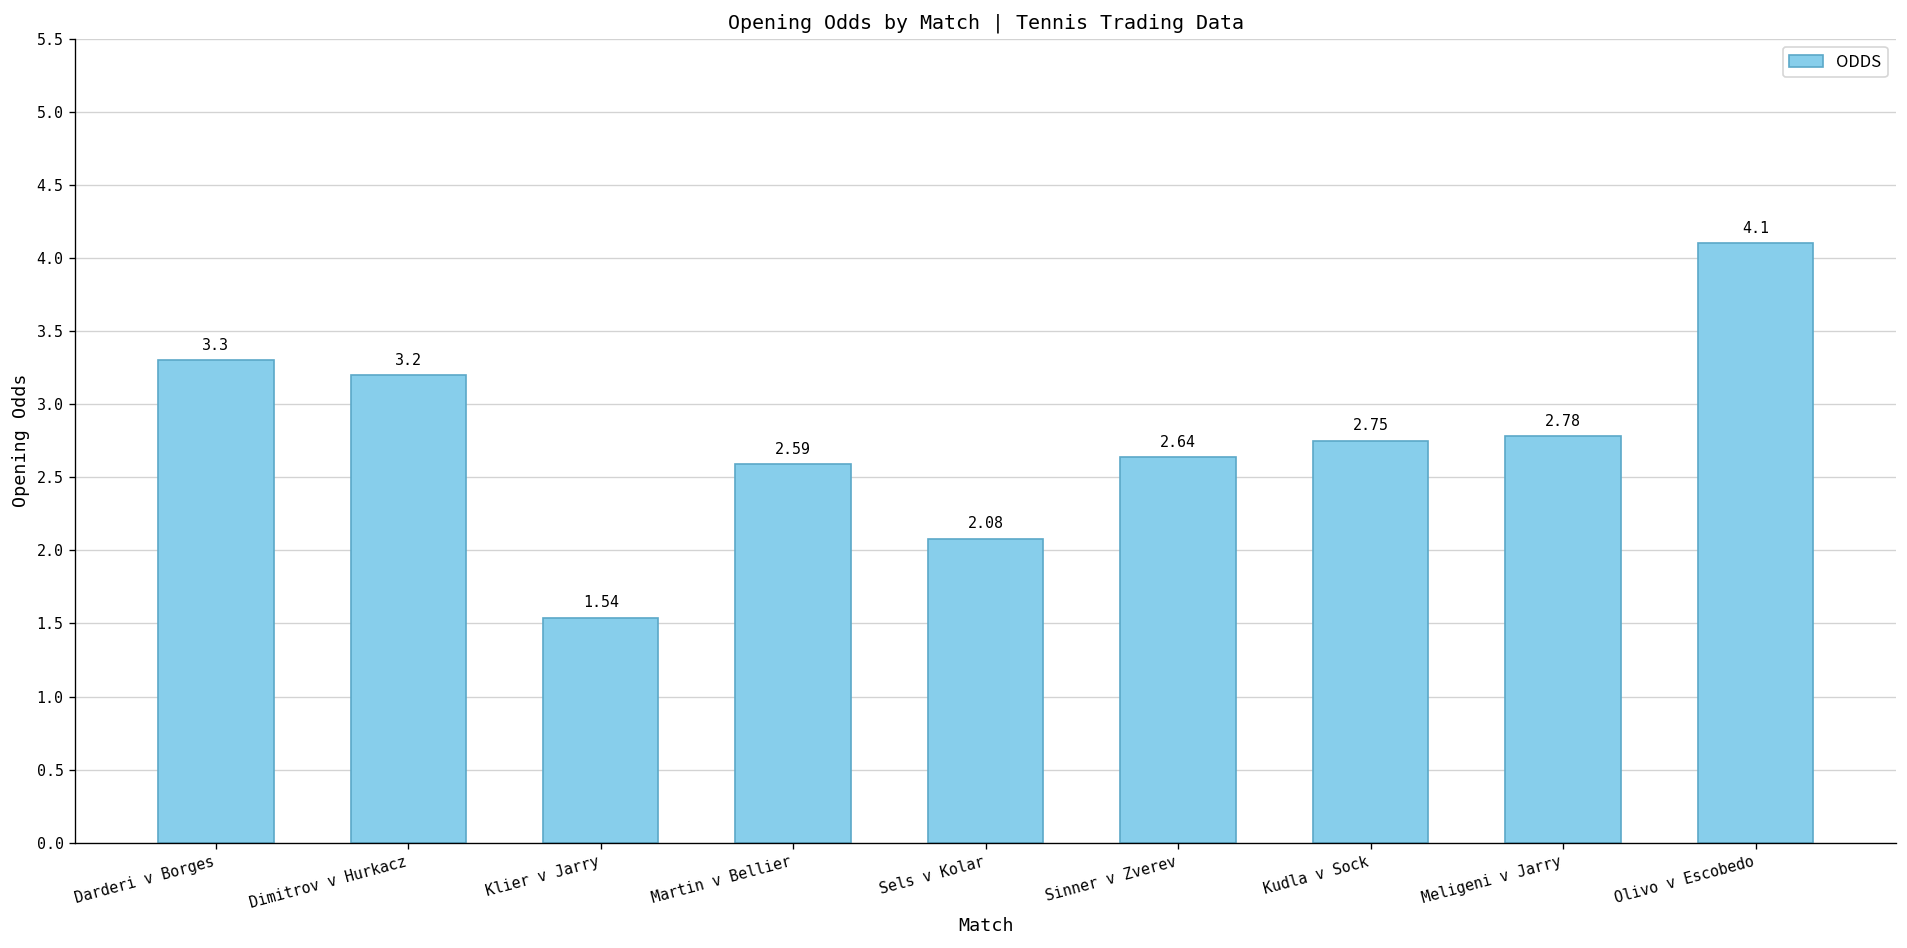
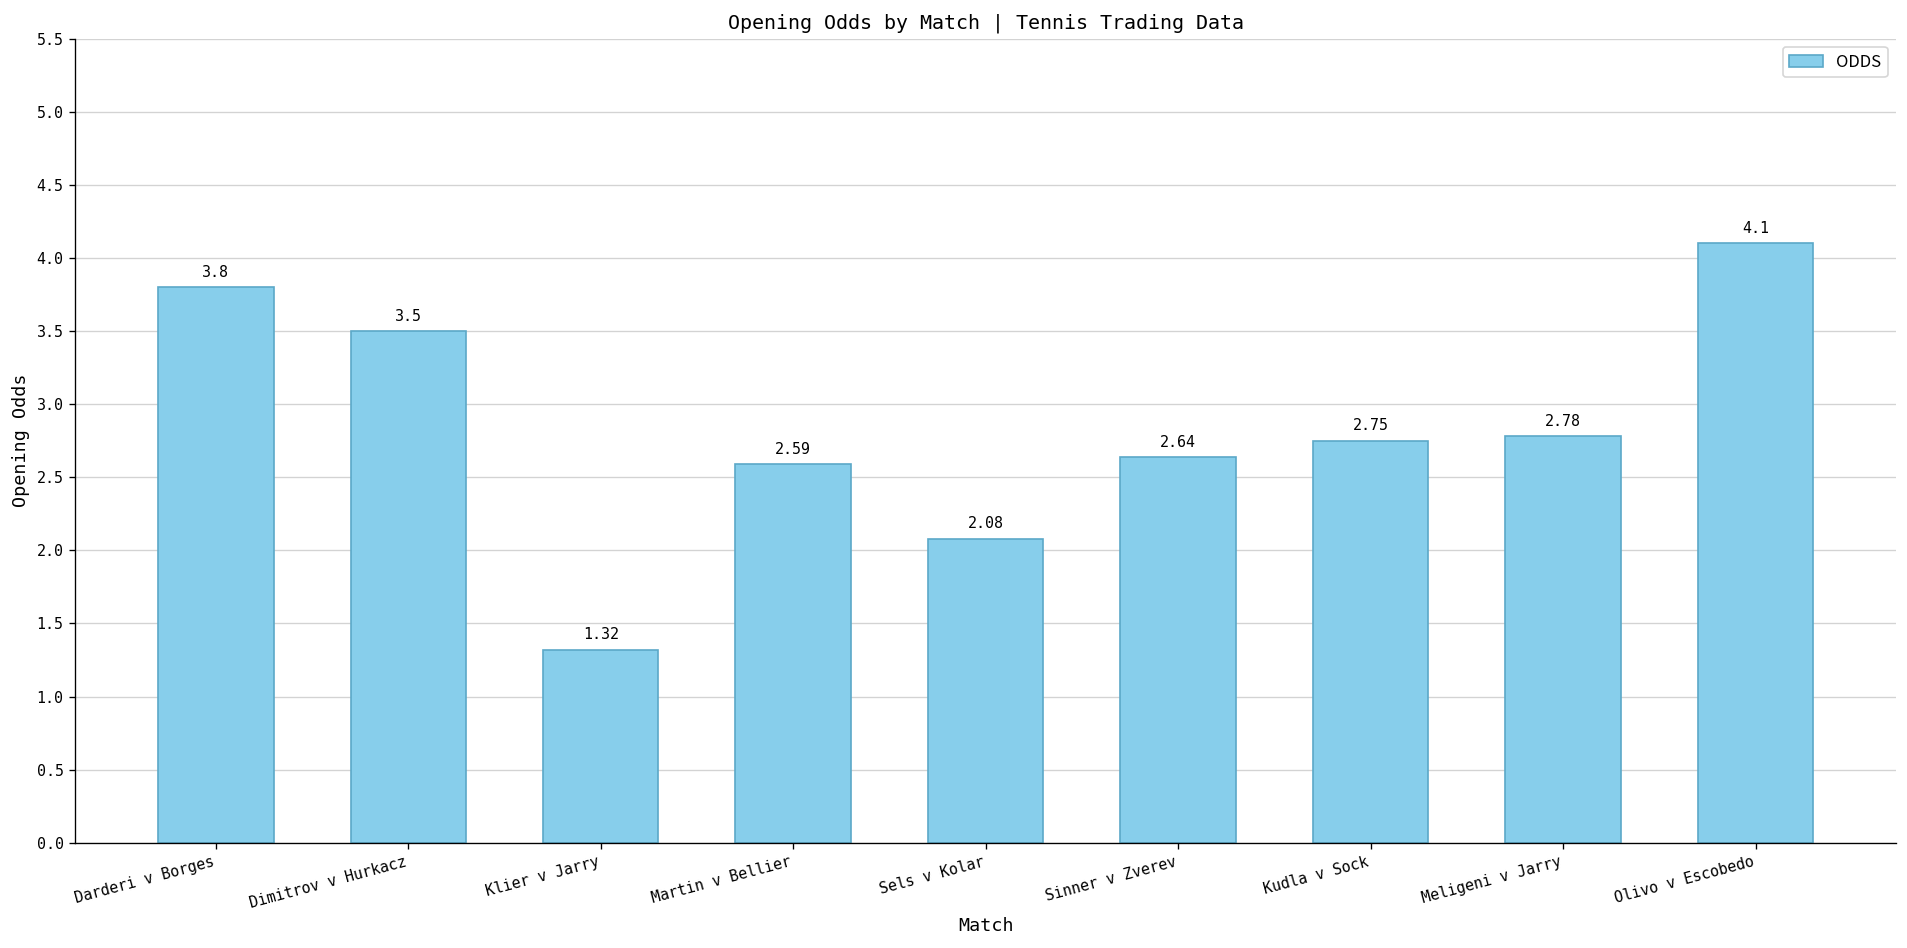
  {
-   "Darderi v Borges": 3.3,
-   "Dimitrov v Hurkacz": 3.2,
-   "Klier v Jarry": 1.54,
+   "Darderi v Borges": 3.8,
+   "Dimitrov v Hurkacz": 3.5,
+   "Klier v Jarry": 1.32,
    "Martin v Bellier": 2.59,
    "Sels v Kolar": 2.08,
    "Sinner v Zverev": 2.64,
    "Kudla v Sock": 2.75,
    "Meligeni v Jarry": 2.78,
    "Olivo v Escobedo": 4.1
  }
